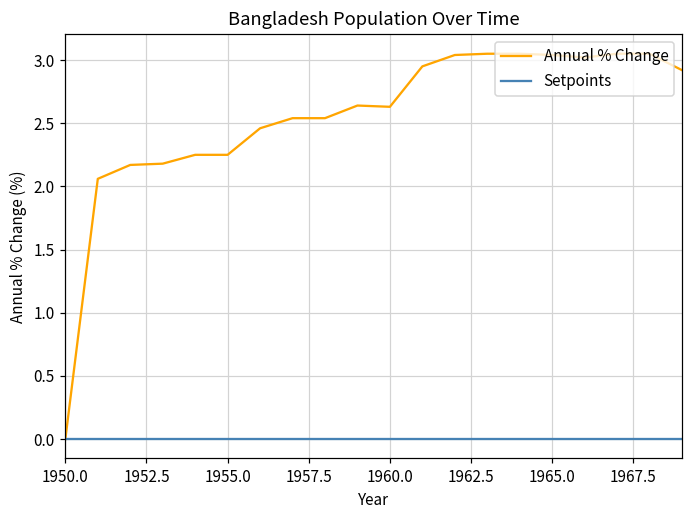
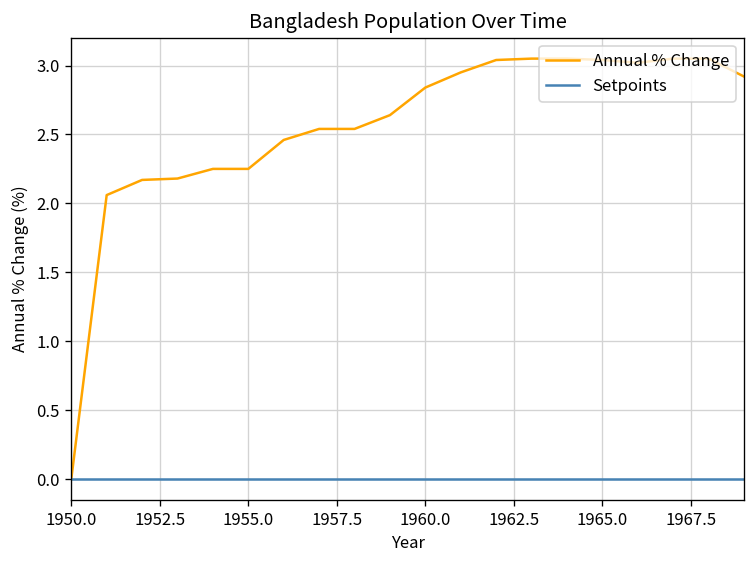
  {
    "Annual % Change": {
      "1955.0": 2.25,
-     "1960.0": 2.63
+     "1960.0": 2.84
    },
    "Setpoints": {
      "1955.0": 0.00,
      "1960.0": 0.00,
      "1965.0": 0.00
    }
  }
